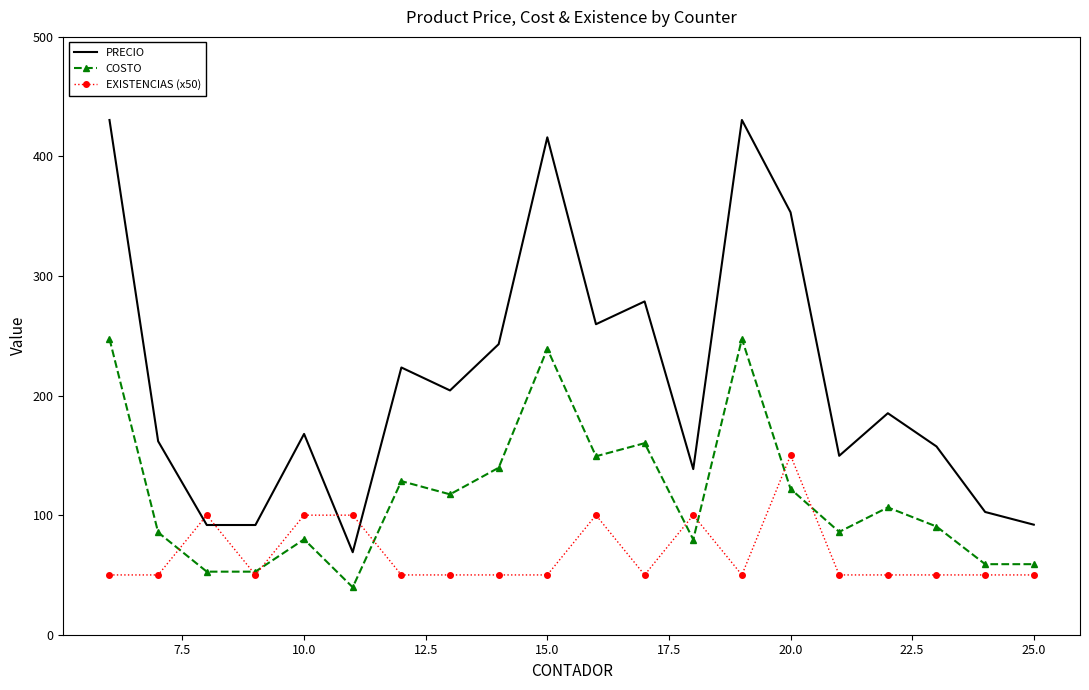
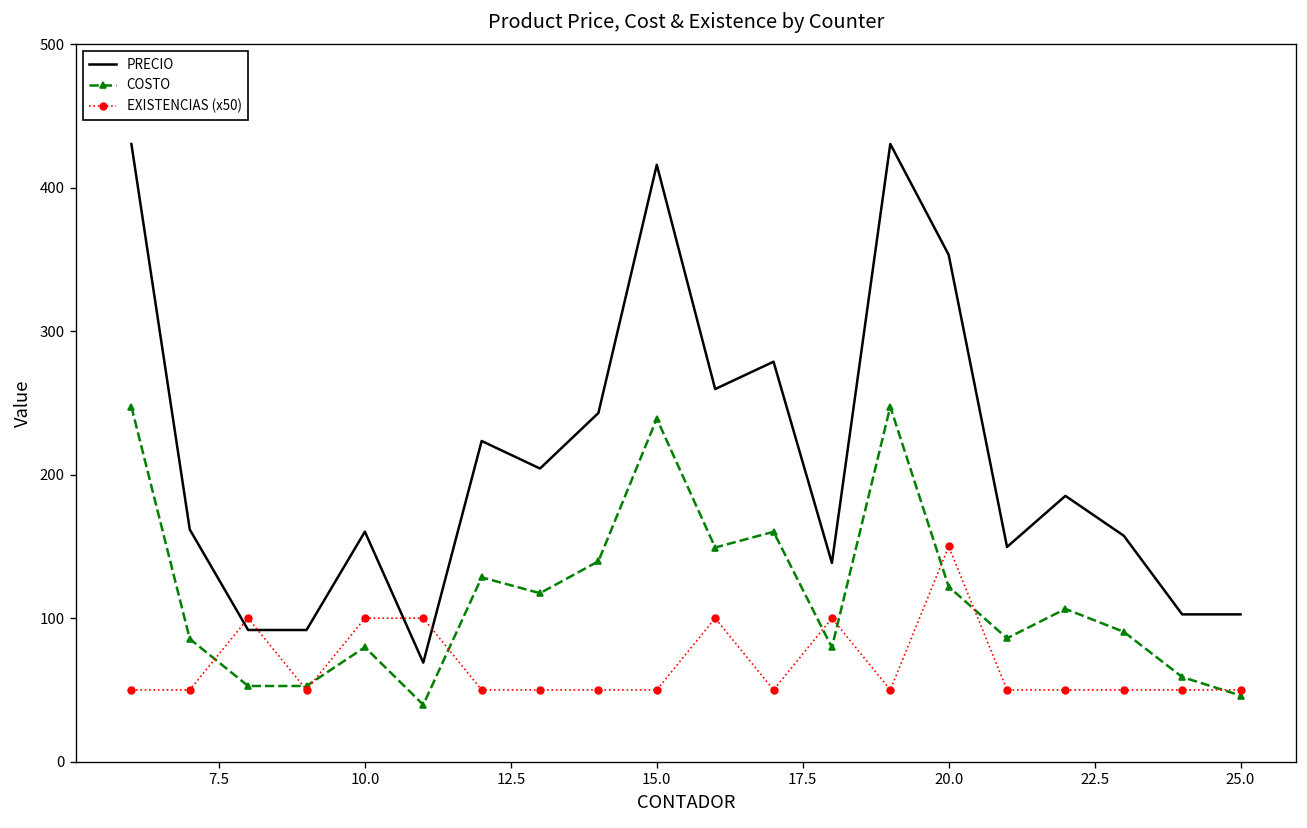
  {
    "PRECIO": {
-     "10.0": 168,
+     "10.0": 160,
      "15.0": 416,
      "20.0": 353,
-     "25.0": 92
+     "25.0": 103
    },
    "COSTO": {
      "10.0": 80,
      "15.0": 239,
      "20.0": 122,
-     "25.0": 59
+     "25.0": 46
    },
    "EXISTENCIAS (x50)": {
      "10.0": 100,
      "15.0": 50,
      "20.0": 150,
      "25.0": 50
    }
  }
